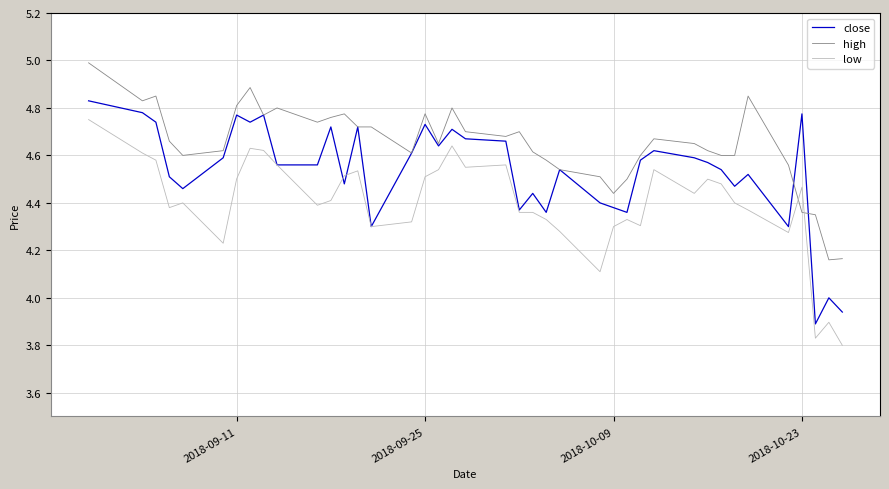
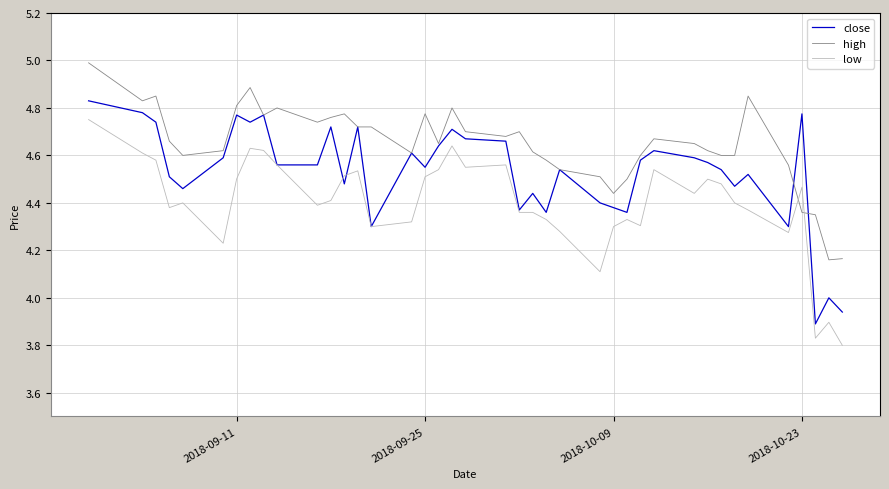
  {
    "close": {
      "2018-09-11": 4.77,
-     "2018-09-25": 4.73,
+     "2018-09-25": 4.55,
      "2018-10-09": 4.38,
      "2018-10-23": 4.77
    },
    "high": {
      "2018-09-11": 4.81,
      "2018-09-25": 4.78,
      "2018-10-09": 4.44,
      "2018-10-23": 4.36
    },
    "low": {
      "2018-09-11": 4.50,
      "2018-09-25": 4.51,
      "2018-10-09": 4.30,
      "2018-10-23": 4.47
    }
  }
